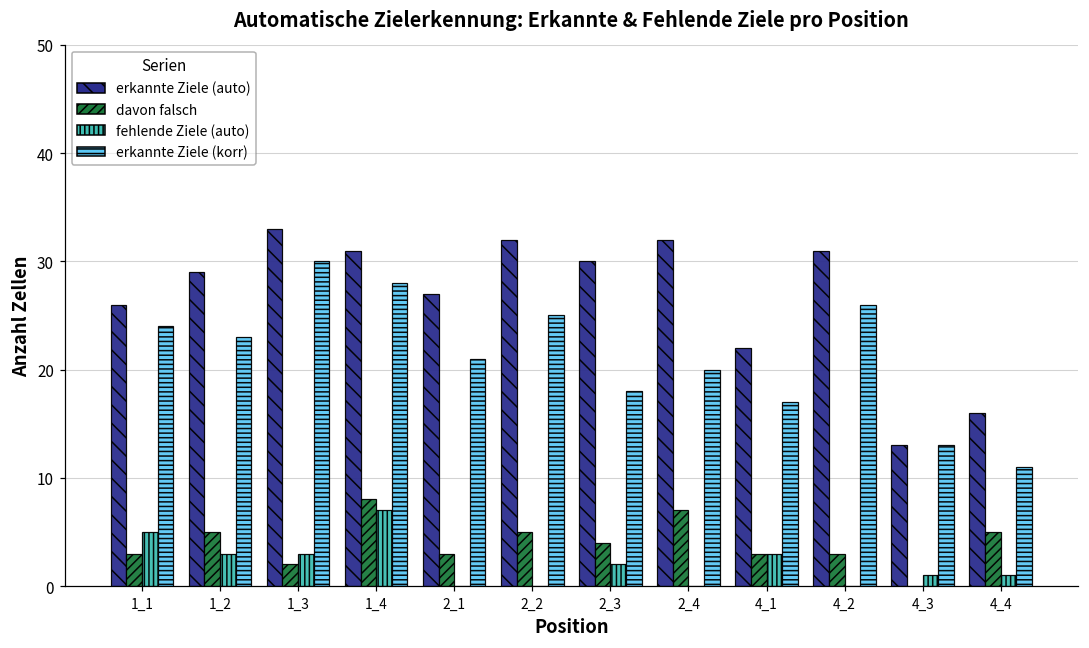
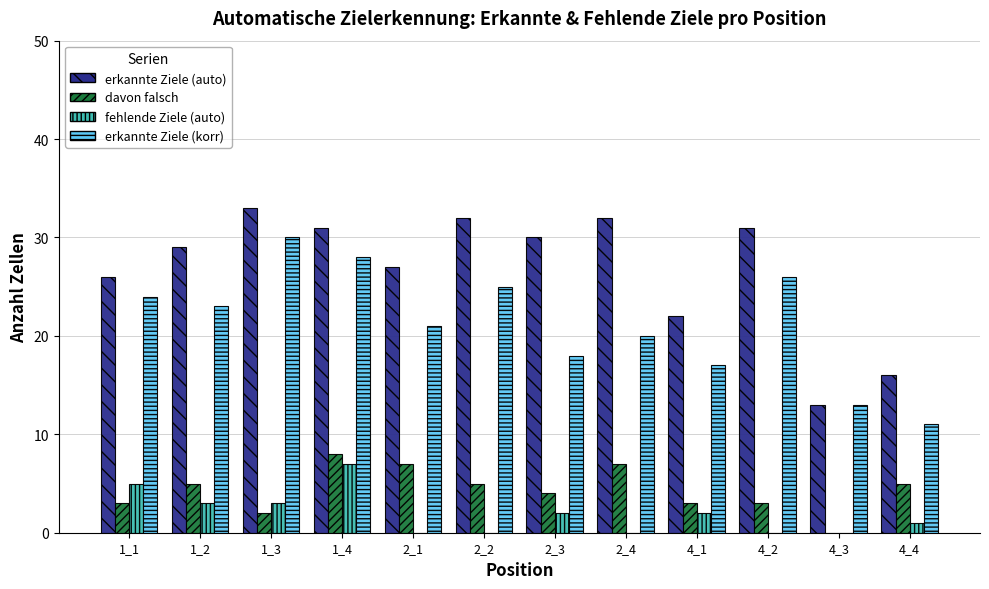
  {
    "erkannte Ziele (auto)": {
      "1_1": 26,
      "1_2": 29,
      "1_3": 33,
      "1_4": 31,
      "2_1": 27,
      "2_2": 32,
      "2_3": 30,
      "2_4": 32,
      "4_1": 22,
      "4_2": 31,
      "4_3": 13,
      "4_4": 16
    },
    "davon falsch": {
      "1_1": 3,
      "1_2": 5,
      "1_3": 2,
      "1_4": 8,
-     "2_1": 3,
+     "2_1": 7,
      "2_2": 5,
      "2_3": 4,
      "2_4": 7,
      "4_1": 3,
      "4_2": 3,
      "4_3": 0,
      "4_4": 5
    },
    "fehlende Ziele (auto)": {
      "1_1": 5,
      "1_2": 3,
      "1_3": 3,
      "1_4": 7,
      "2_1": 0,
      "2_2": 0,
      "2_3": 2,
      "2_4": 0,
-     "4_1": 3,
+     "4_1": 2,
      "4_2": 0,
-     "4_3": 1,
+     "4_3": 0,
      "4_4": 1
    },
    "erkannte Ziele (korr)": {
      "1_1": 24,
      "1_2": 23,
      "1_3": 30,
      "1_4": 28,
      "2_1": 21,
      "2_2": 25,
      "2_3": 18,
      "2_4": 20,
      "4_1": 17,
      "4_2": 26,
      "4_3": 13,
      "4_4": 11
    }
  }
